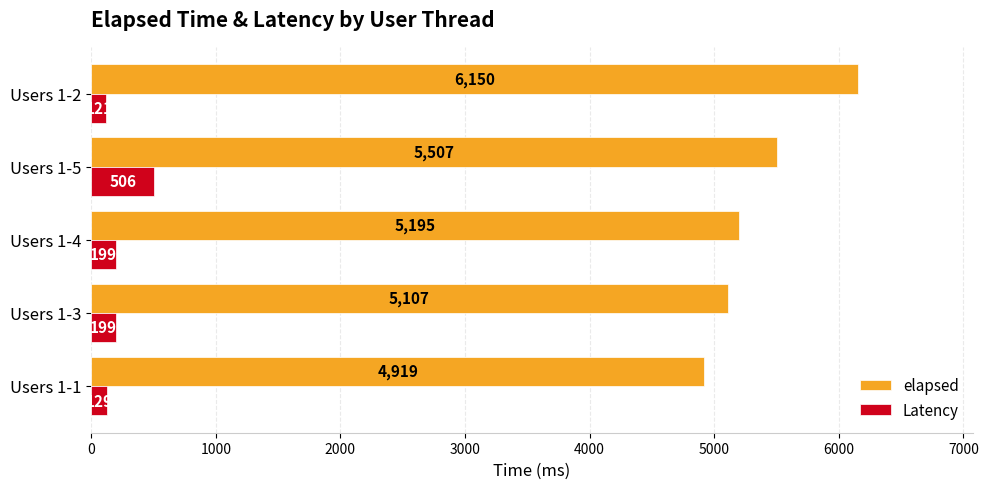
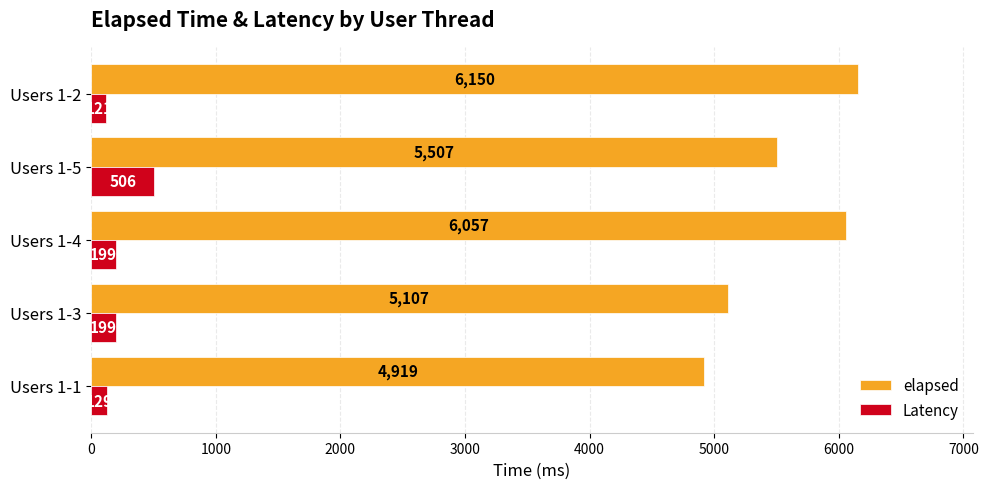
  {
    "elapsed": {
      "Users 1-2": "6,150",
      "Users 1-5": "5,507",
-     "Users 1-4": "5,195",
+     "Users 1-4": "6,057",
      "Users 1-3": "5,107",
      "Users 1-1": "4,919"
    },
    "Latency": {
      "Users 1-5": "506",
      "Users 1-4": "199",
      "Users 1-3": "199"
    }
  }
